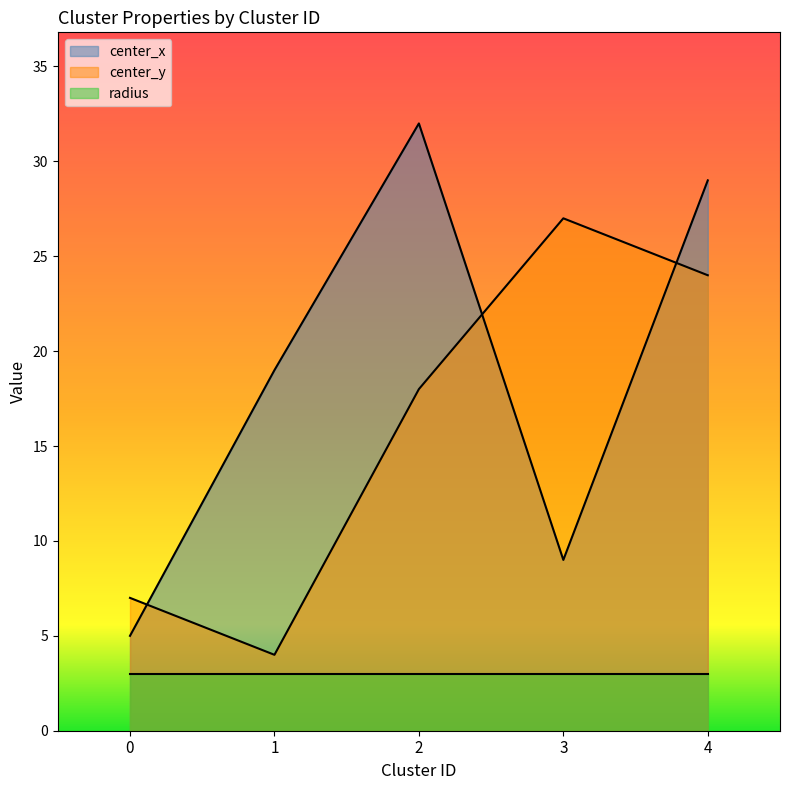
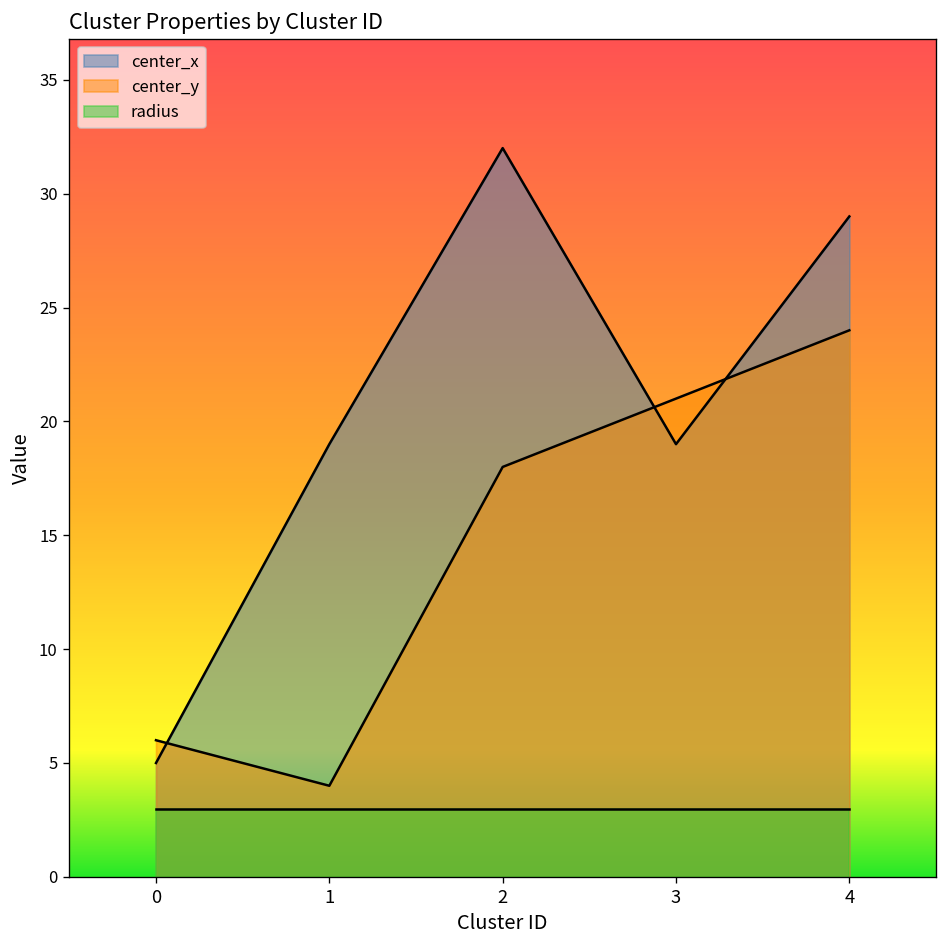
  {
    "center_x": {
      "0": 5,
      "1": 19,
      "2": 32,
-     "3": 9,
+     "3": 19,
      "4": 29
    },
    "center_y": {
-     "0": 7,
+     "0": 6,
      "1": 4,
      "2": 18,
-     "3": 27,
+     "3": 21,
      "4": 24
    },
    "radius": {
      "0": 3,
      "1": 3,
      "2": 3,
      "3": 3,
      "4": 3
    }
  }
